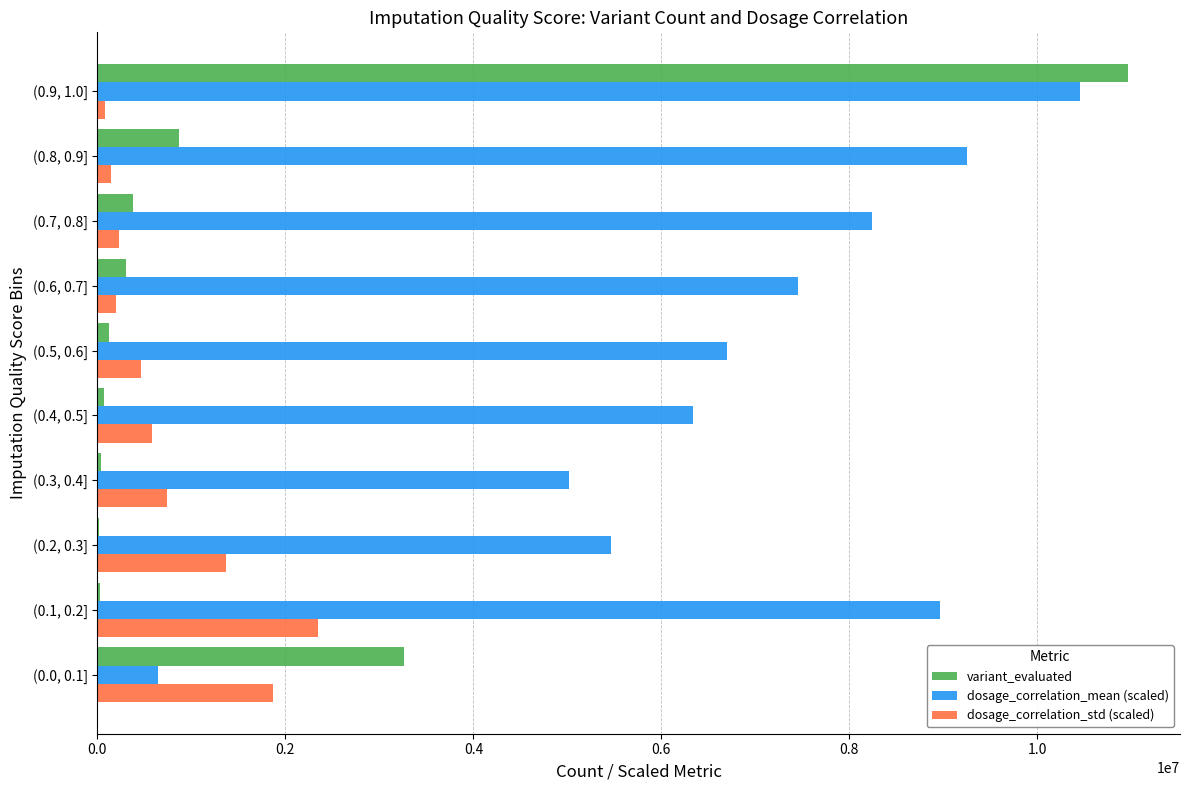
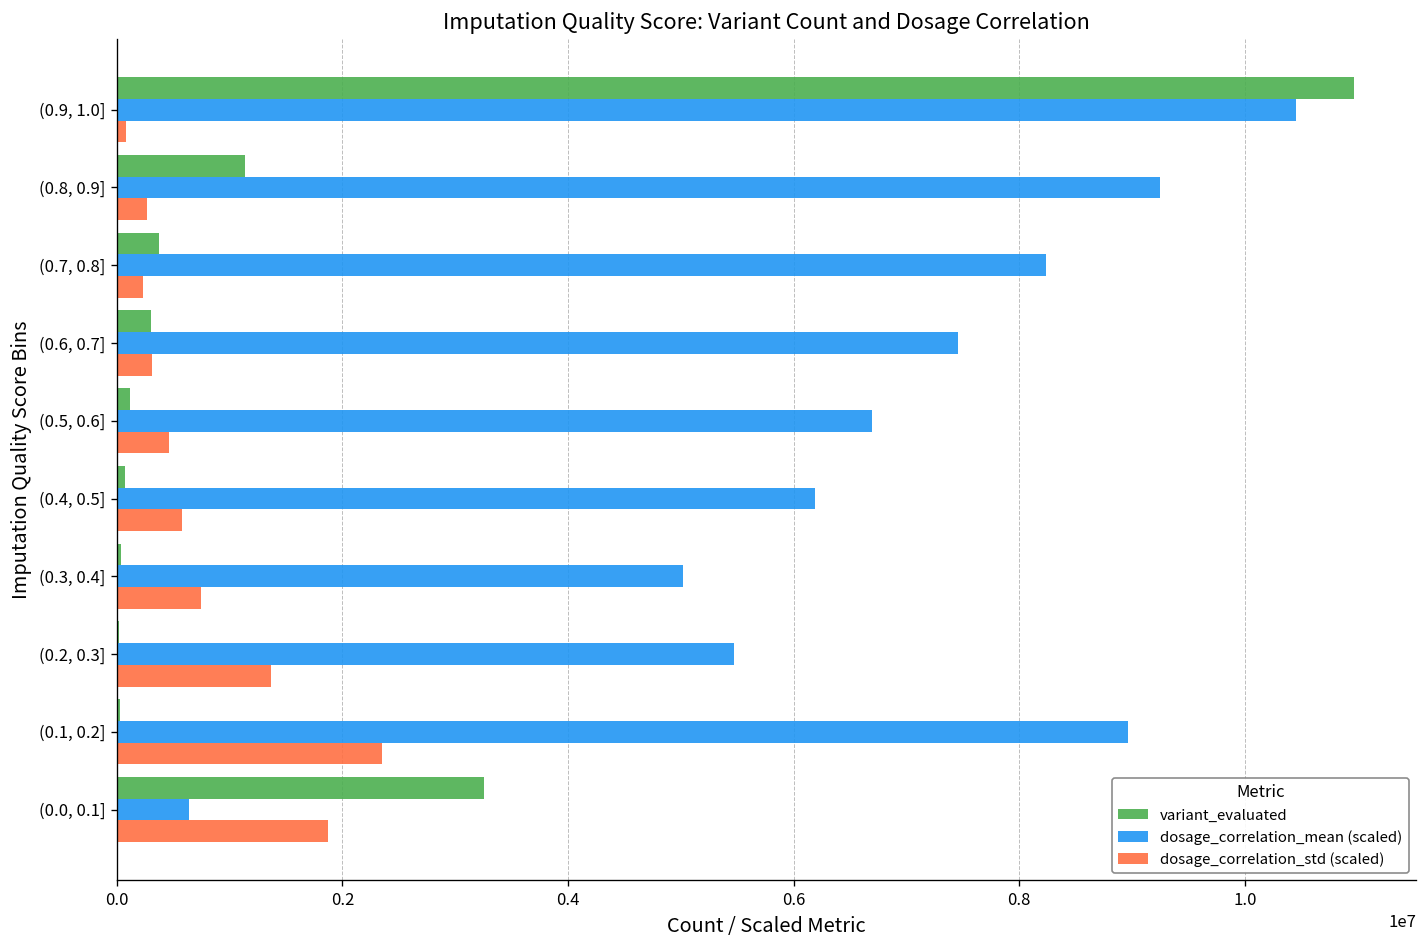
  {
    "variant_evaluated": {
      "(0.9, 1.0]": 11000000,
-     "(0.8, 0.9]": 900000,
+     "(0.8, 0.9]": 1100000,
      "(0.7, 0.8]": 400000,
      "(0.6, 0.7]": 300000,
      "(0.5, 0.6]": 100000,
      "(0.4, 0.5]": 100000,
      "(0.3, 0.4]": 0,
      "(0.0, 0.1]": 3300000
    },
    "dosage_correlation_mean (scaled)": {
      "(0.9, 1.0]": 10500000,
      "(0.8, 0.9]": 9200000,
      "(0.7, 0.8]": 8200000,
      "(0.6, 0.7]": 7500000,
      "(0.5, 0.6]": 6700000,
-     "(0.4, 0.5]": 6300000,
+     "(0.4, 0.5]": 6200000,
      "(0.3, 0.4]": 5000000,
      "(0.2, 0.3]": 5500000,
      "(0.1, 0.2]": 9000000,
      "(0.0, 0.1]": 600000
    },
    "dosage_correlation_std (scaled)": {
      "(0.9, 1.0]": 100000,
-     "(0.8, 0.9]": 100000,
+     "(0.8, 0.9]": 300000,
      "(0.7, 0.8]": 200000,
-     "(0.6, 0.7]": 200000,
+     "(0.6, 0.7]": 300000,
      "(0.5, 0.6]": 500000,
      "(0.4, 0.5]": 600000,
      "(0.3, 0.4]": 700000,
      "(0.2, 0.3]": 1400000,
      "(0.1, 0.2]": 2300000,
      "(0.0, 0.1]": 1900000
    }
  }
